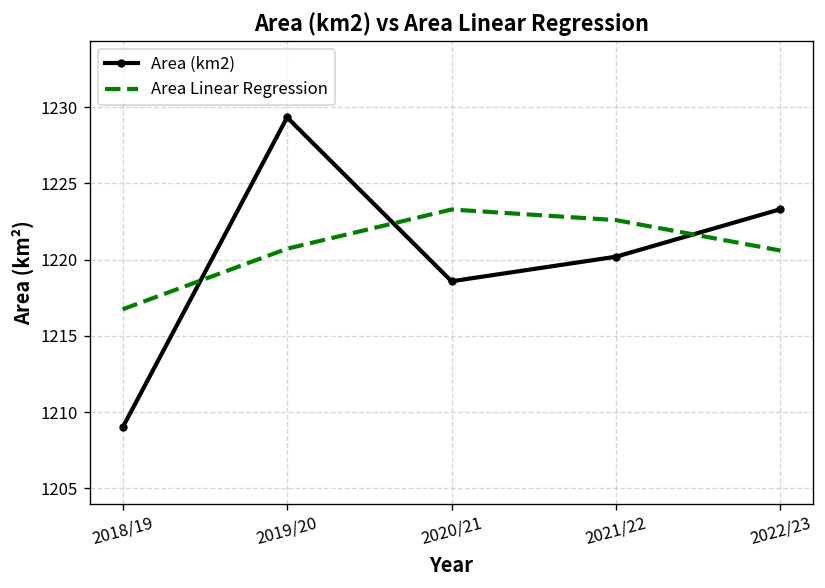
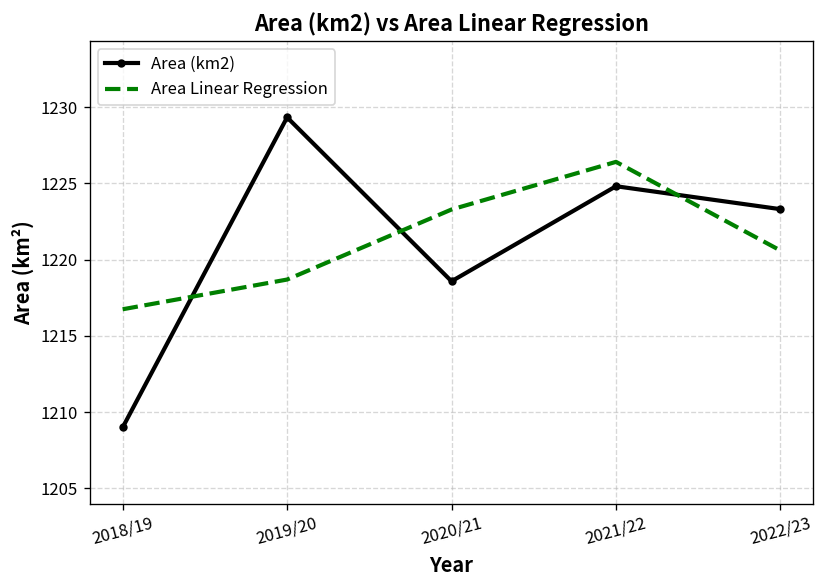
  {
    "Area (km2)": {
      "2018/19": 1209.0,
      "2019/20": 1229.3,
      "2020/21": 1218.6,
-     "2021/22": 1220.2,
+     "2021/22": 1224.8,
      "2022/23": 1223.3
    },
    "Area Linear Regression": {
      "2018/19": 1216.7,
-     "2019/20": 1220.7,
+     "2019/20": 1218.7,
      "2020/21": 1223.3,
-     "2021/22": 1222.6,
+     "2021/22": 1226.4,
      "2022/23": 1220.6
    }
  }
